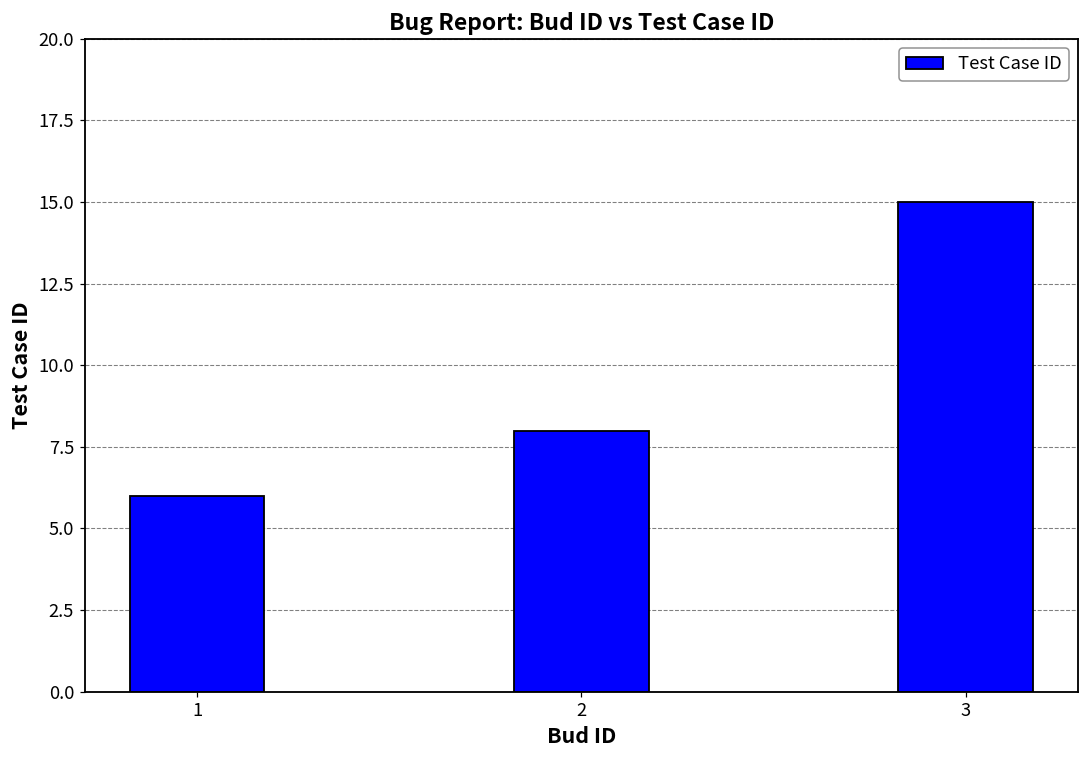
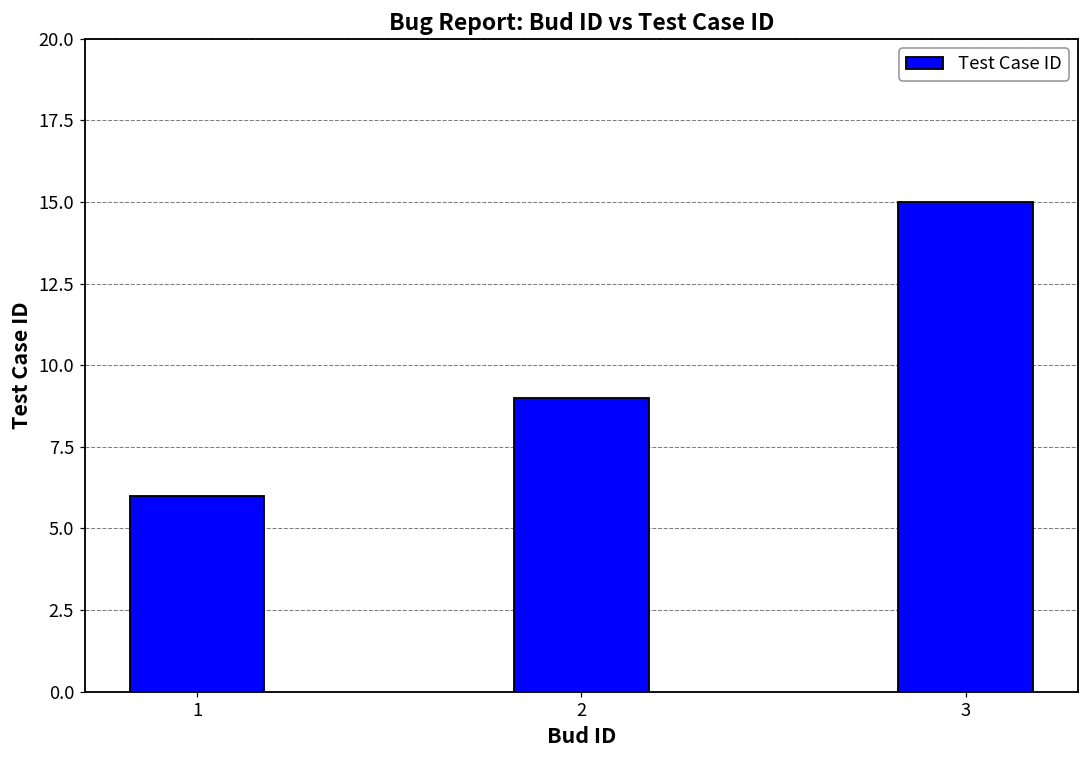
  {
    "1": 6,
-   "2": 8,
+   "2": 9,
    "3": 15
  }
